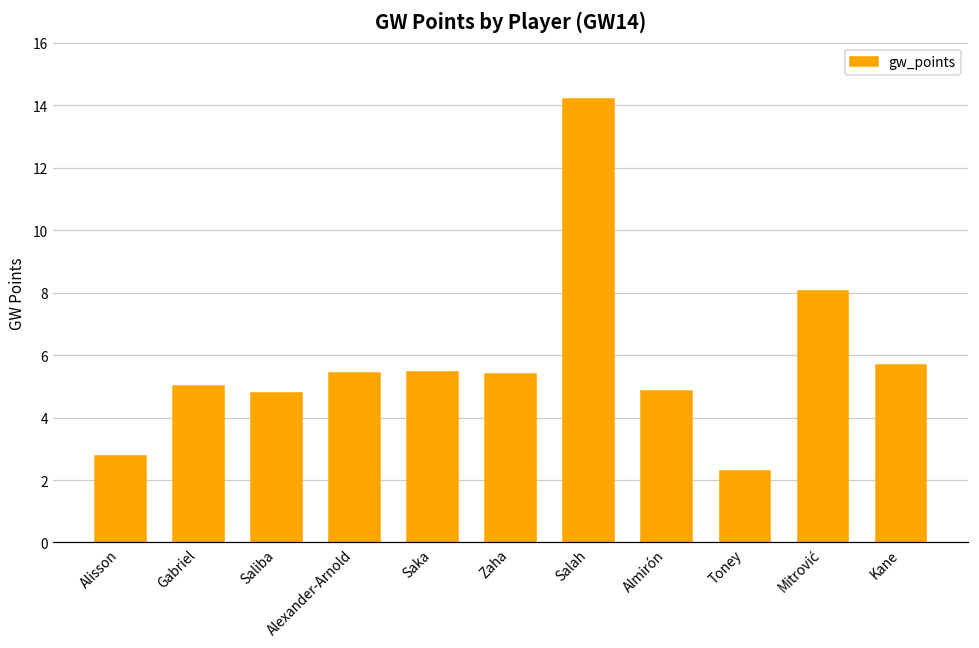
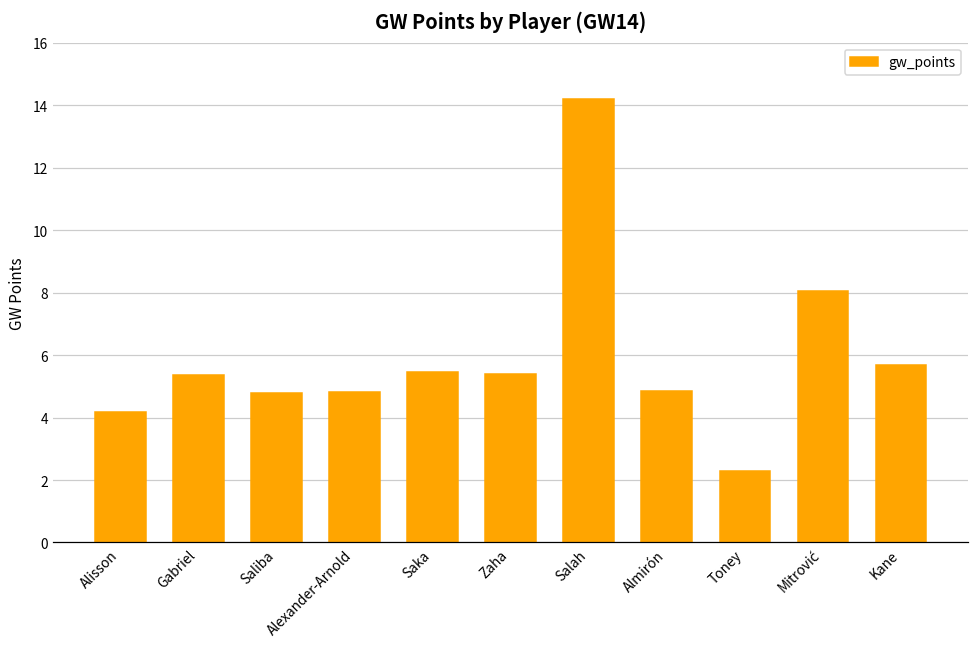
  {
-   "Alisson": 2.8,
-   "Gabriel": 5.0,
+   "Alisson": 4.2,
+   "Gabriel": 5.4,
    "Saliba": 4.8,
-   "Alexander-Arnold": 5.4,
+   "Alexander-Arnold": 4.8,
    "Saka": 5.4,
    "Zaha": 5.4,
    "Salah": 14.2,
    "Almirón": 4.9,
    "Toney": 2.3,
    "Mitrović": 8.1,
    "Kane": 5.7
  }
